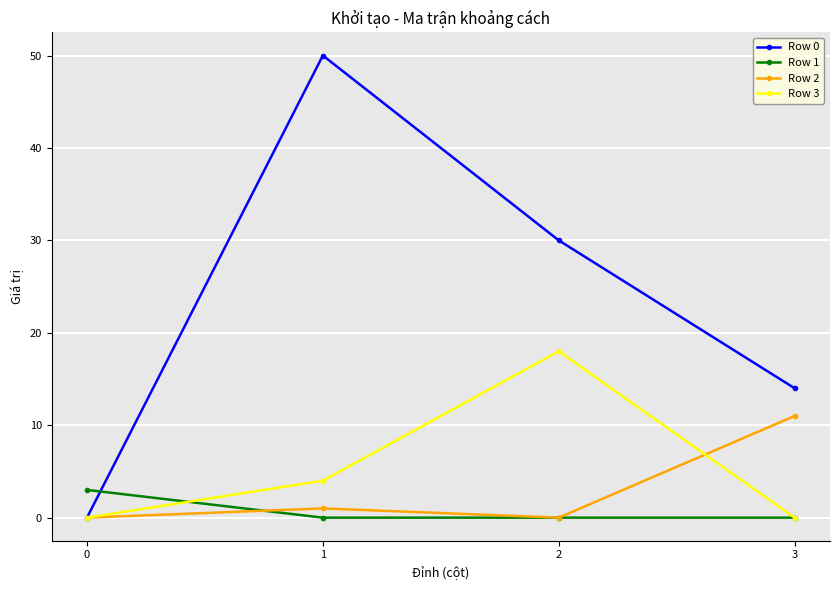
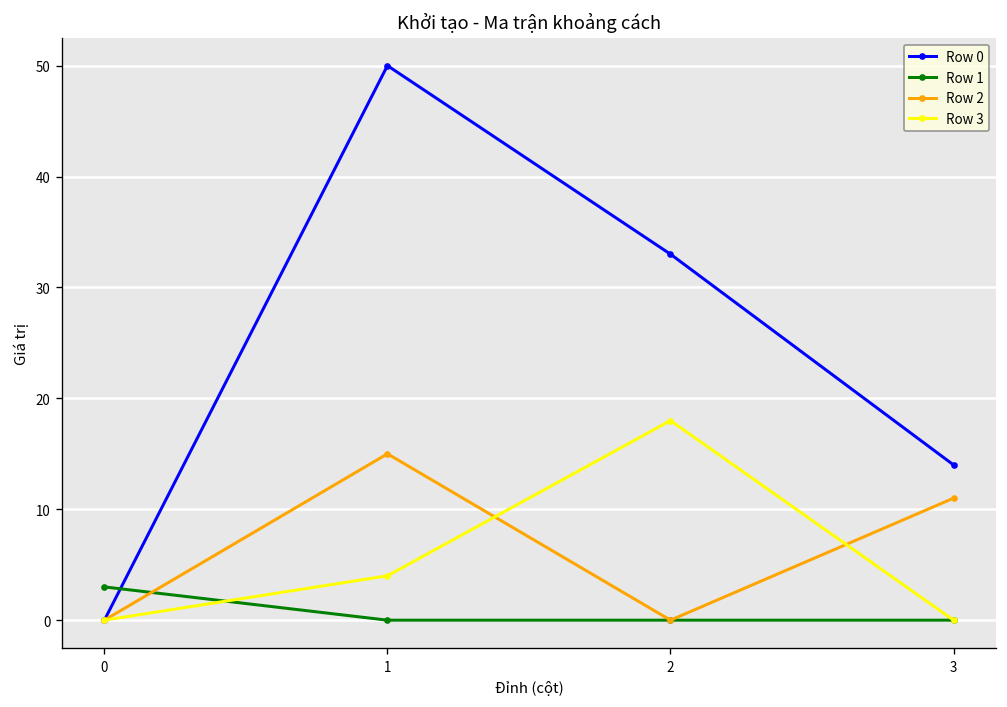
  {
    "Row 0": {
      "1": 50,
-     "2": 30,
+     "2": 33,
      "3": 14
    },
    "Row 1": {
      "0": 3,
      "1": 0
    },
    "Row 2": {
-     "1": 1,
+     "1": 15,
      "3": 11
    },
    "Row 3": {
      "1": 4,
      "2": 18
    }
  }
